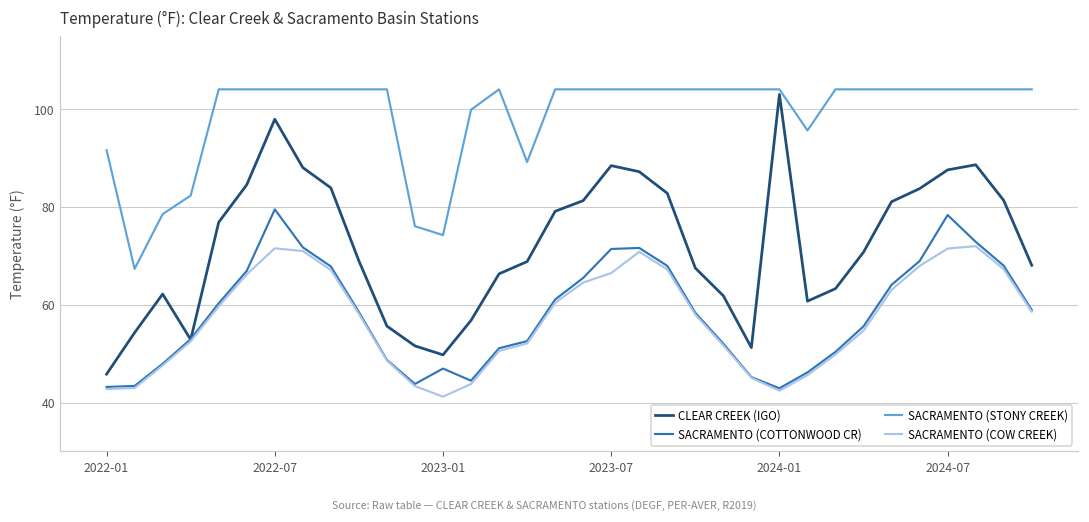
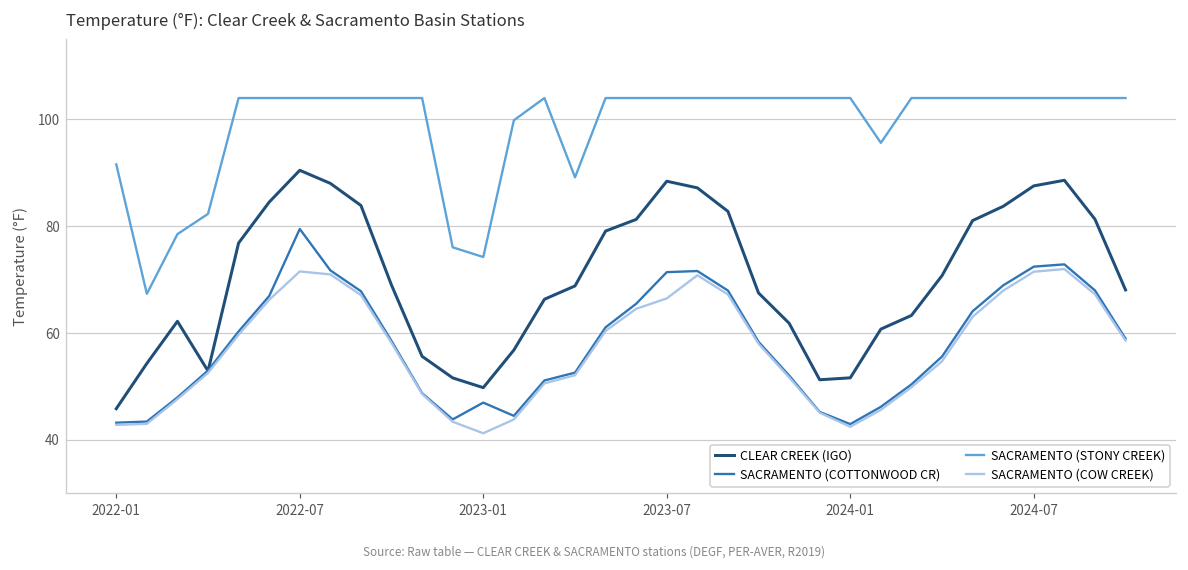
  {
    "CLEAR CREEK (IGO)": {
      "2022-01": 46,
-     "2022-07": 98,
+     "2022-07": 90,
      "2023-01": 50,
      "2023-07": 88,
-     "2024-01": 103,
+     "2024-01": 52,
      "2024-07": 88
    },
    "SACRAMENTO (COTTONWOOD CR)": {
      "2022-07": 79,
      "2023-01": 47,
      "2023-07": 71,
-     "2024-07": 78
+     "2024-07": 72
    },
    "SACRAMENTO (STONY CREEK)": {
      "2022-01": 92,
      "2022-07": 104,
      "2023-01": 74,
      "2023-07": 104,
      "2024-01": 104,
      "2024-07": 104
    },
    "SACRAMENTO (COW CREEK)": {
      "2022-07": 72,
      "2023-01": 41,
      "2023-07": 66,
      "2024-07": 71
    }
  }
